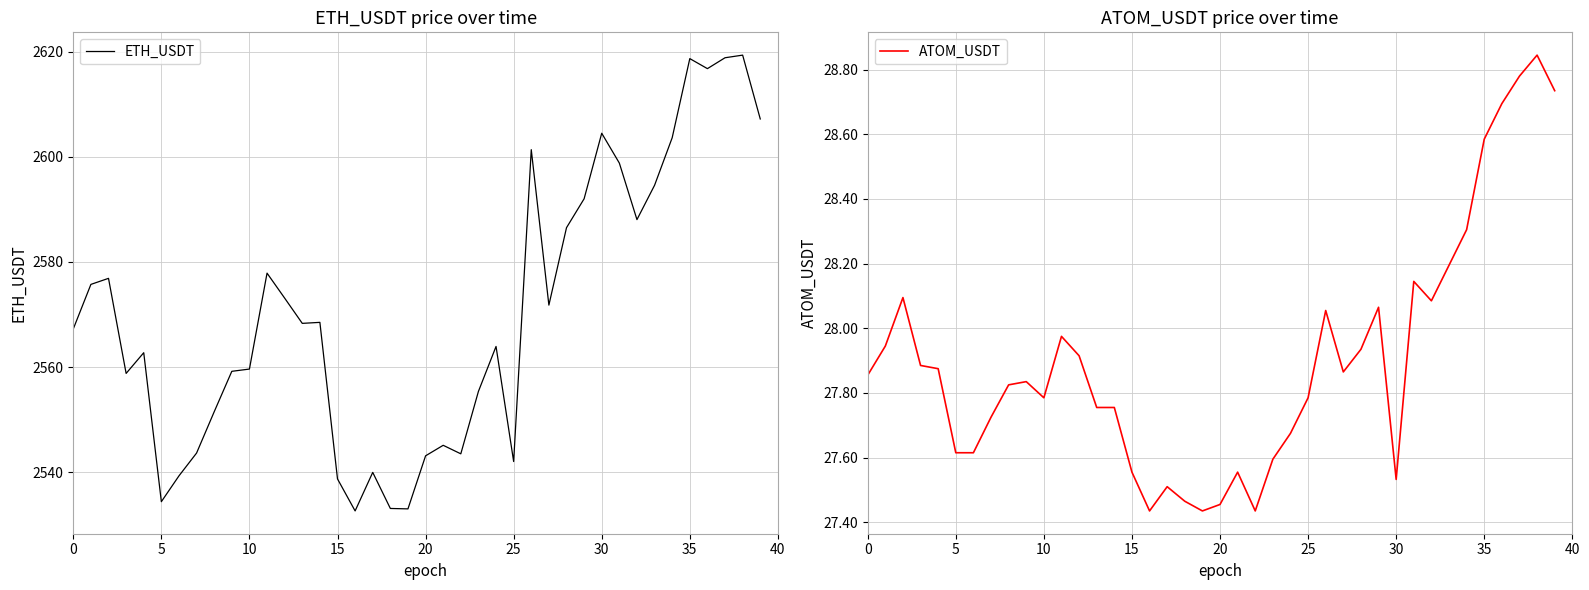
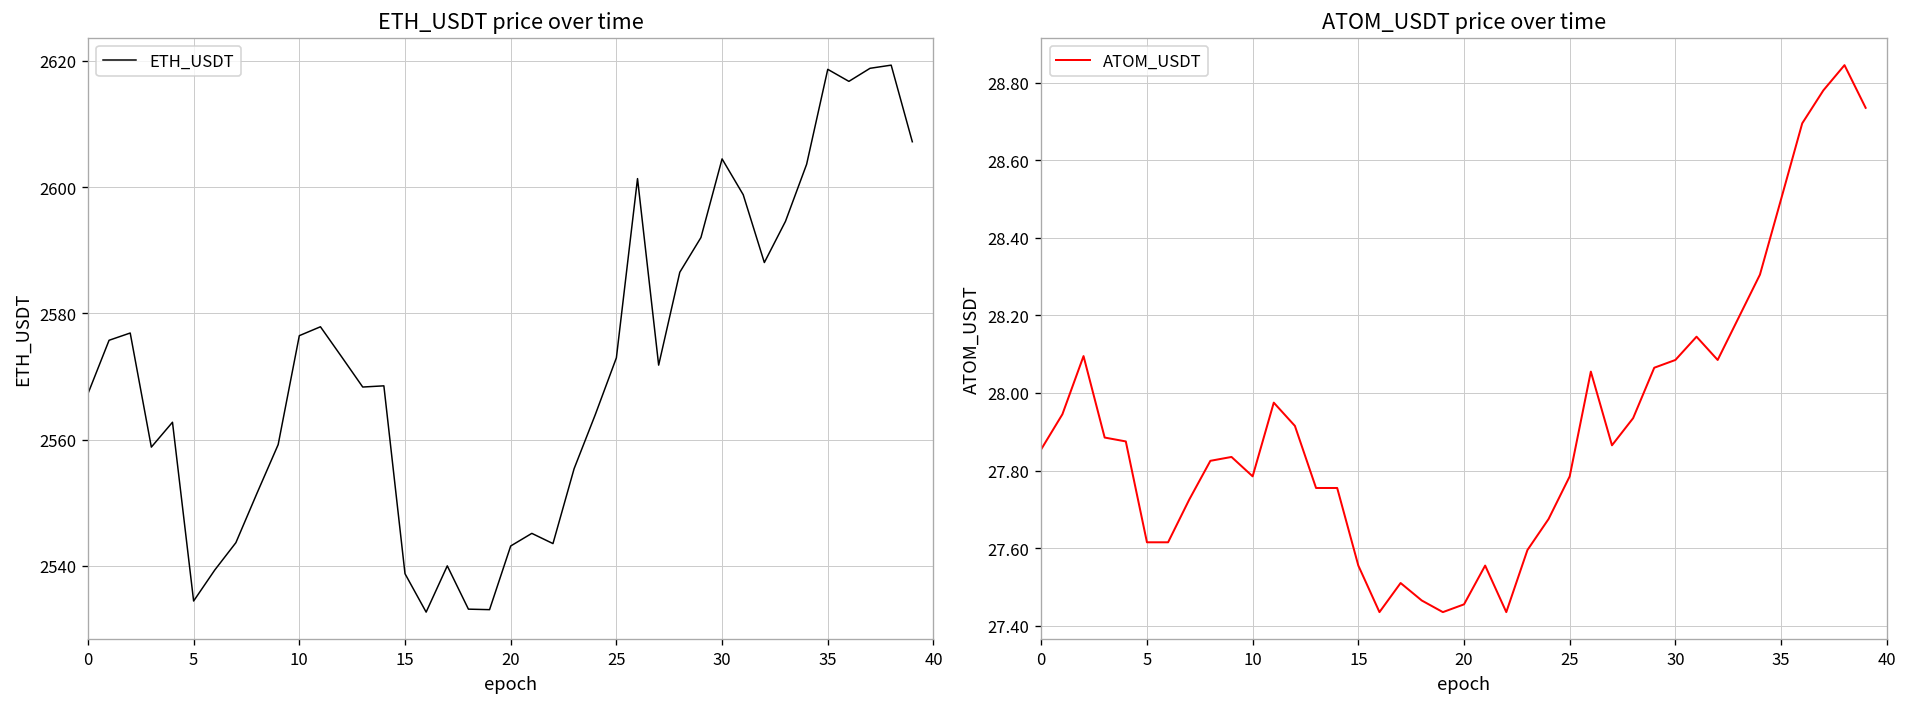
  {
    "ETH_USDT price over time": {
      "0": 2567,
      "5": 2534,
-     "10": 2560,
+     "10": 2576,
      "15": 2539,
      "20": 2543,
-     "25": 2542,
+     "25": 2573,
      "30": 2604,
      "35": 2619
    },
    "ATOM_USDT price over time": {
      "0": 27.86,
      "5": 27.62,
      "10": 27.79,
      "15": 27.56,
      "20": 27.46,
      "25": 27.79,
-     "30": 27.53,
-     "35": 28.59
+     "30": 28.09,
+     "35": 28.50
    }
  }
